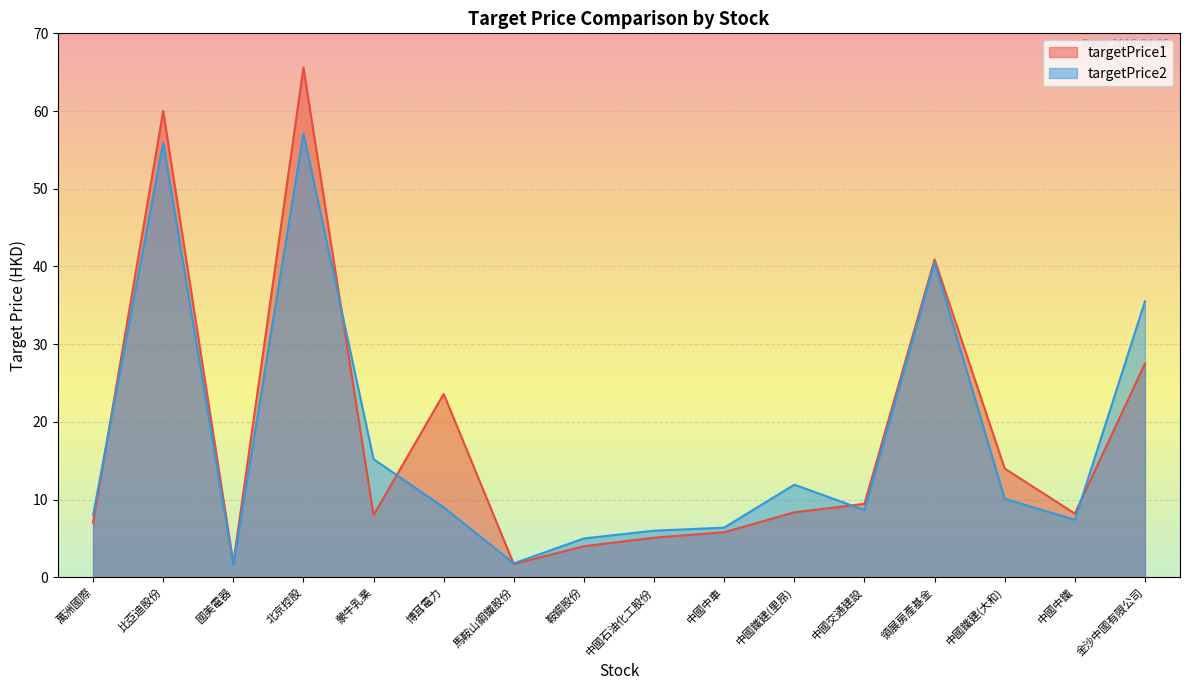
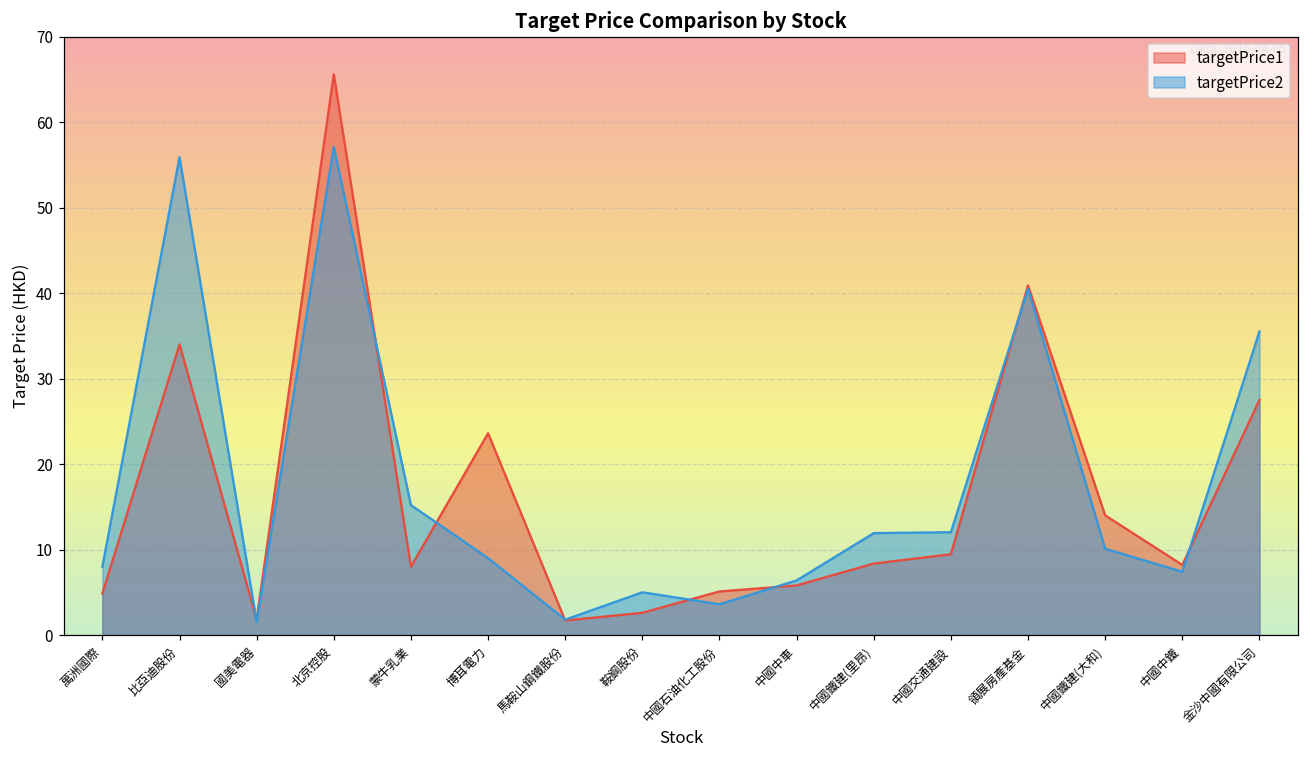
  {
    "targetPrice1": {
-     "萬洲國際": 7,
-     "比亞迪股份": 60,
+     "萬洲國際": 5,
+     "比亞迪股份": 34,
      "北京控股": 66,
      "蒙牛乳業": 8,
      "博耳電力": 24,
-     "鞍鋼股份": 4,
+     "鞍鋼股份": 3,
      "中國石油化工股份": 5,
      "中國中車": 6,
      "中國鐵建(里昂)": 8,
      "中國交通建設": 9,
      "領展房產基金": 41,
      "中國鐵建(大和)": 14,
      "中國中鐵": 8,
      "金沙中國有限公司": 28
    },
    "targetPrice2": {
      "萬洲國際": 8,
      "比亞迪股份": 56,
      "北京控股": 57,
      "蒙牛乳業": 15,
      "博耳電力": 9,
      "鞍鋼股份": 5,
-     "中國石油化工股份": 6,
+     "中國石油化工股份": 4,
      "中國中車": 6,
      "中國鐵建(里昂)": 12,
-     "中國交通建設": 9,
+     "中國交通建設": 12,
      "領展房產基金": 41,
      "中國鐵建(大和)": 10,
      "中國中鐵": 7,
      "金沙中國有限公司": 36
    }
  }
